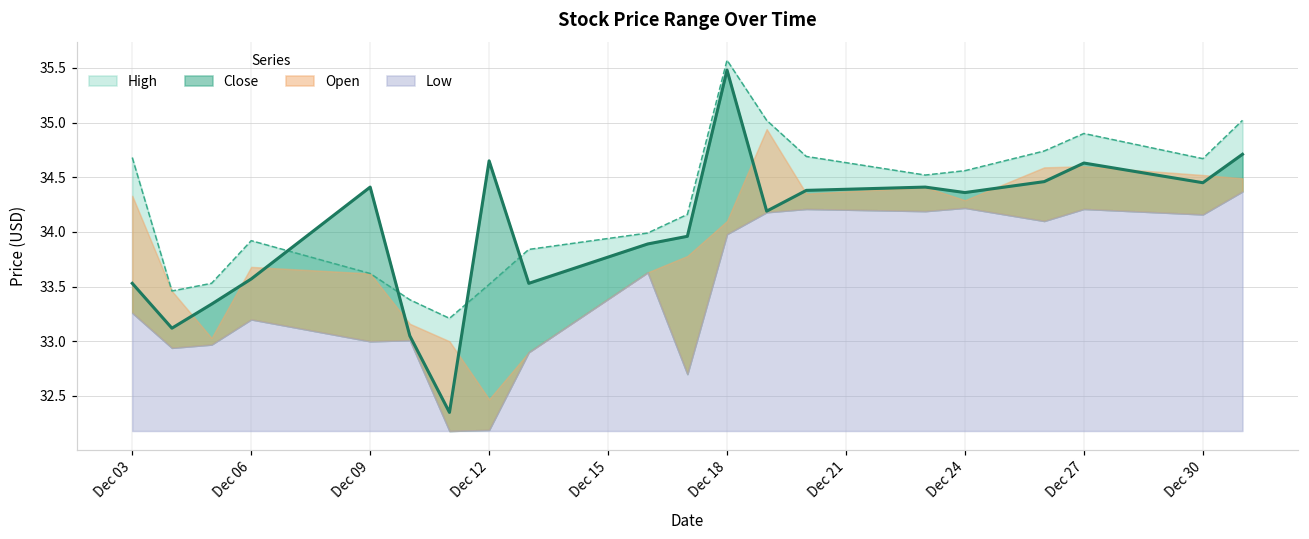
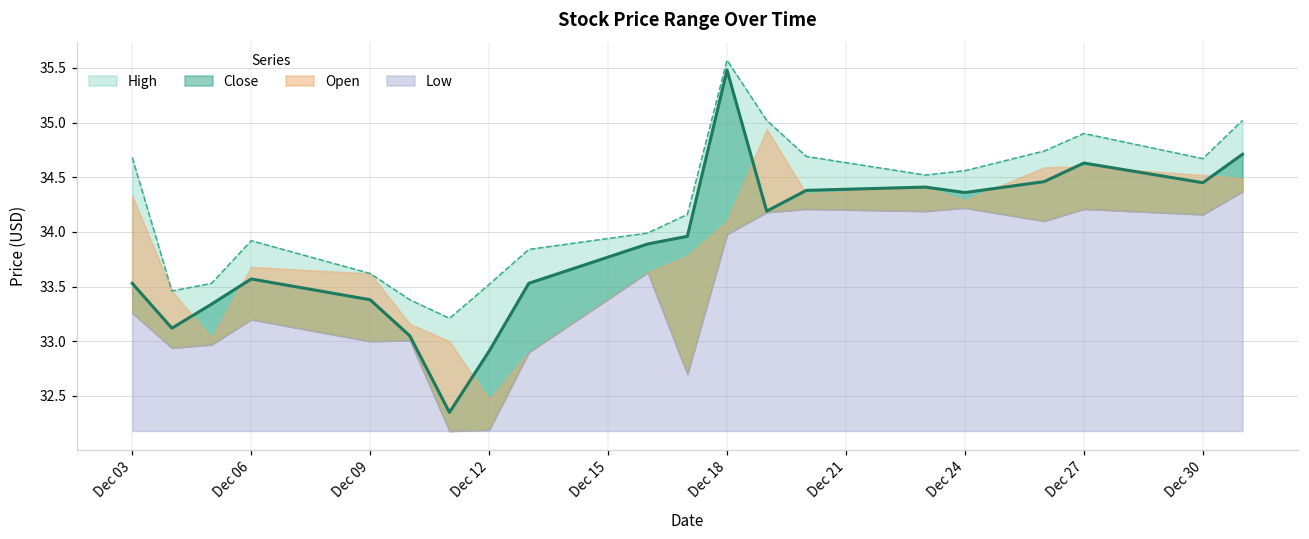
  {
    "Close": {
      "Dec 03": 33.5,
      "Dec 06": 33.6,
-     "Dec 09": 34.4,
-     "Dec 12": 34.7,
+     "Dec 09": 33.4,
+     "Dec 12": 32.9,
      "Dec 18": 35.5,
      "Dec 24": 34.4,
      "Dec 27": 34.6,
      "Dec 30": 34.5
    }
  }
